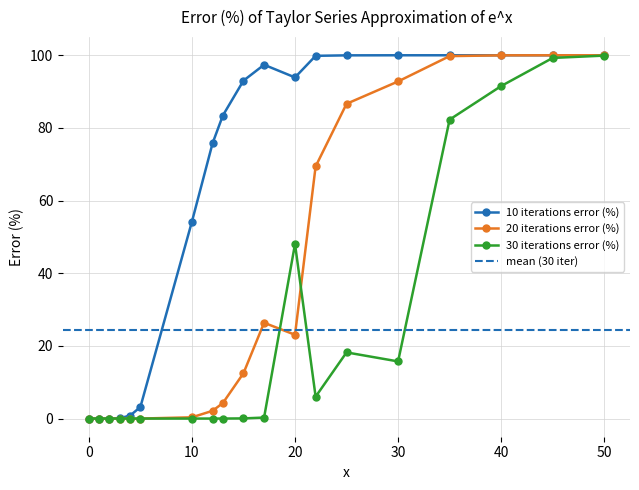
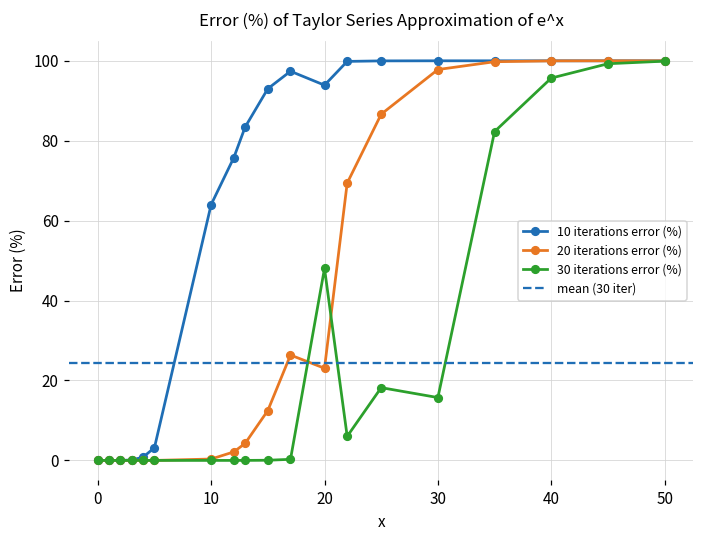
  {
    "10 iterations error (%)": {
-     "10": 54,
+     "10": 64,
      "20": 94,
      "30": 100
    },
    "20 iterations error (%)": {
      "20": 23,
-     "30": 93
+     "30": 98
    },
    "30 iterations error (%)": {
      "20": 48,
      "30": 16,
-     "40": 92
+     "40": 96
    }
  }
